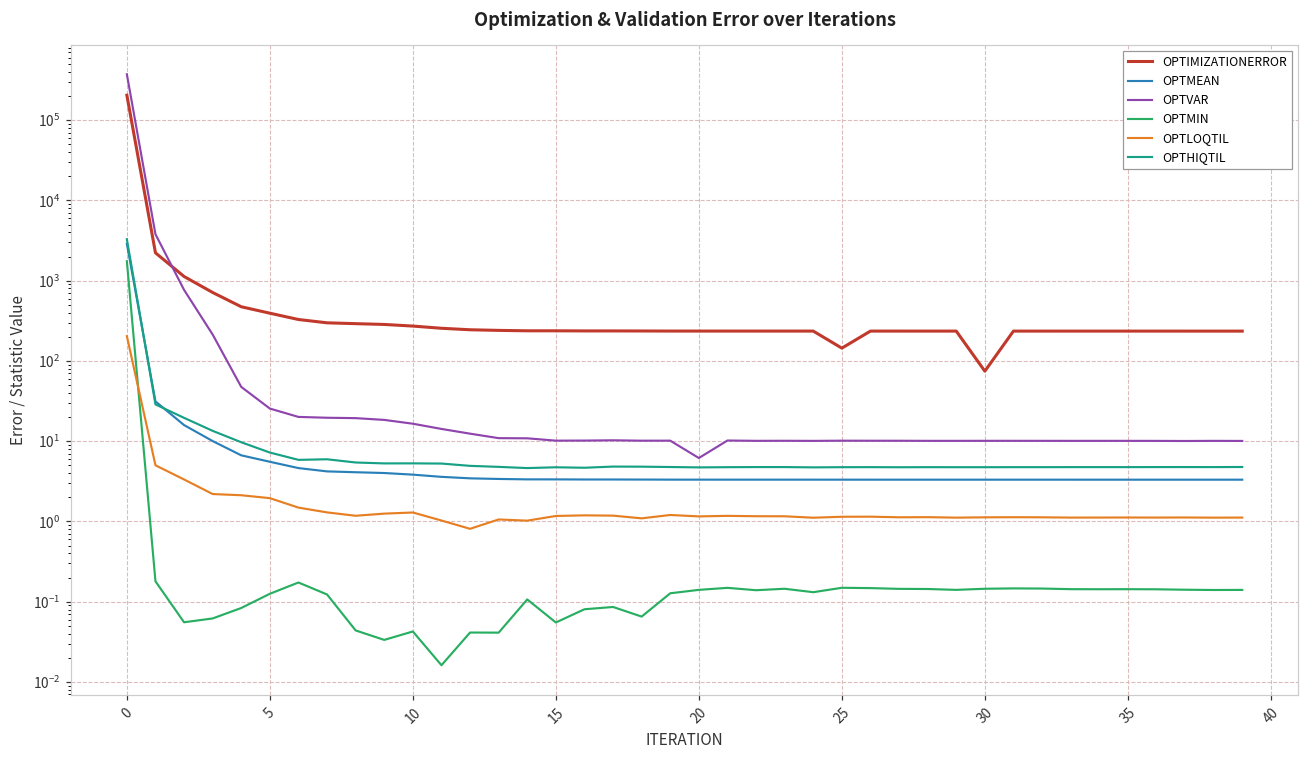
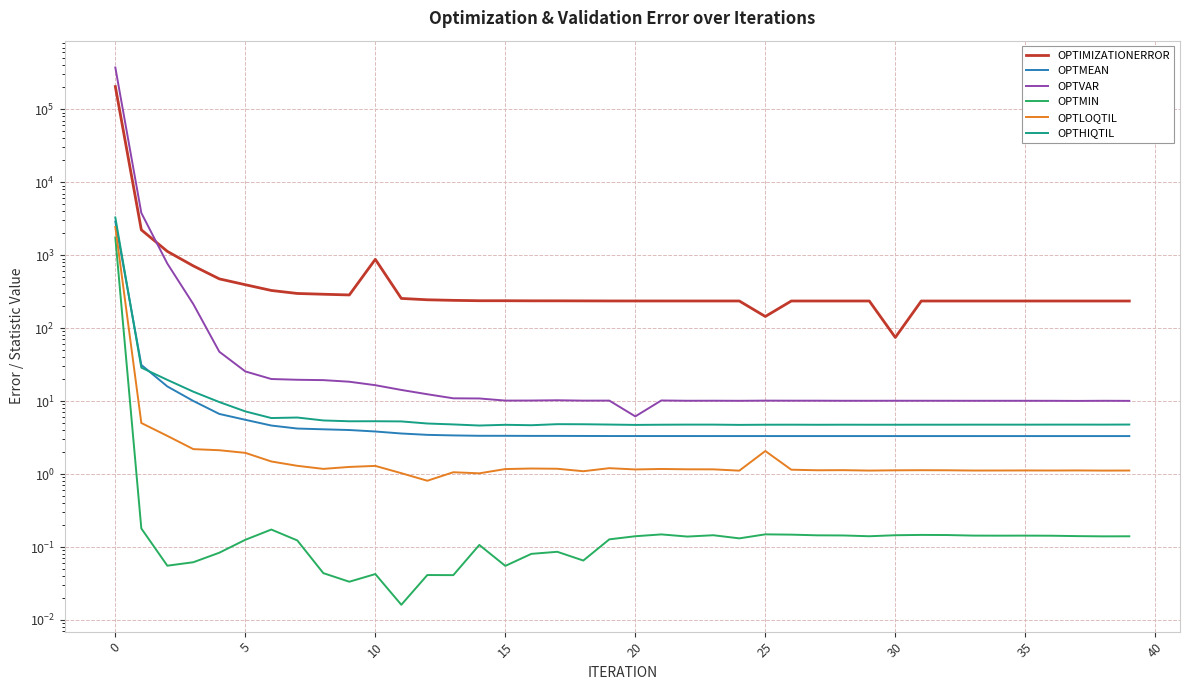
  {
    "OPTIMIZATIONERROR": {
      "0": 200000,
      "5": 400,
-     "10": 270,
+     "10": 900,
      "15": 240,
      "20": 240,
      "25": 140,
      "30": 70,
      "35": 240
    },
    "OPTMEAN": {
      "0": 2900,
      "5": 6,
      "10": 4,
      "15": 3,
      "20": 3,
      "25": 3,
      "30": 3,
      "35": 3
    },
    "OPTVAR": {
      "0": 400000,
      "5": 26,
      "10": 17,
      "15": 10,
      "20": 6,
      "25": 10,
      "30": 10,
      "35": 10
    },
    "OPTLOQTIL": {
-     "0": 200,
+     "0": 2400,
      "5": 2.0,
      "10": 1.3,
      "15": 1.2,
      "20": 1.2,
-     "25": 1.1,
+     "25": 2.1,
      "30": 1.1,
      "35": 1.1
    }
  }
